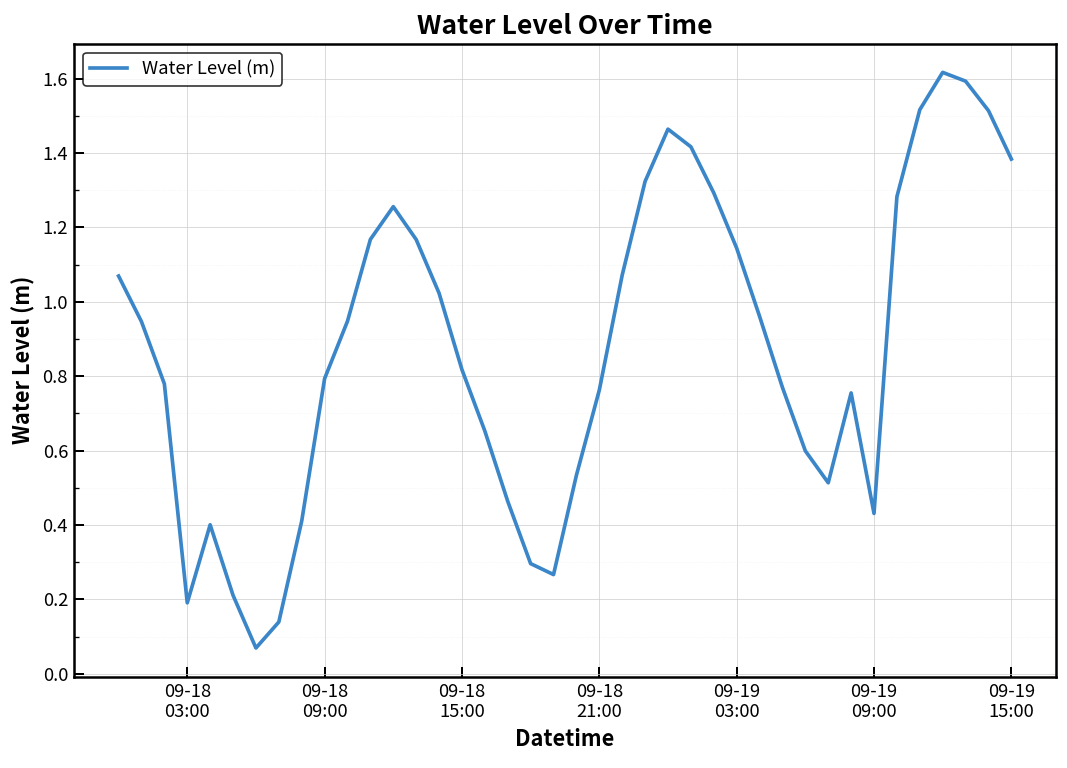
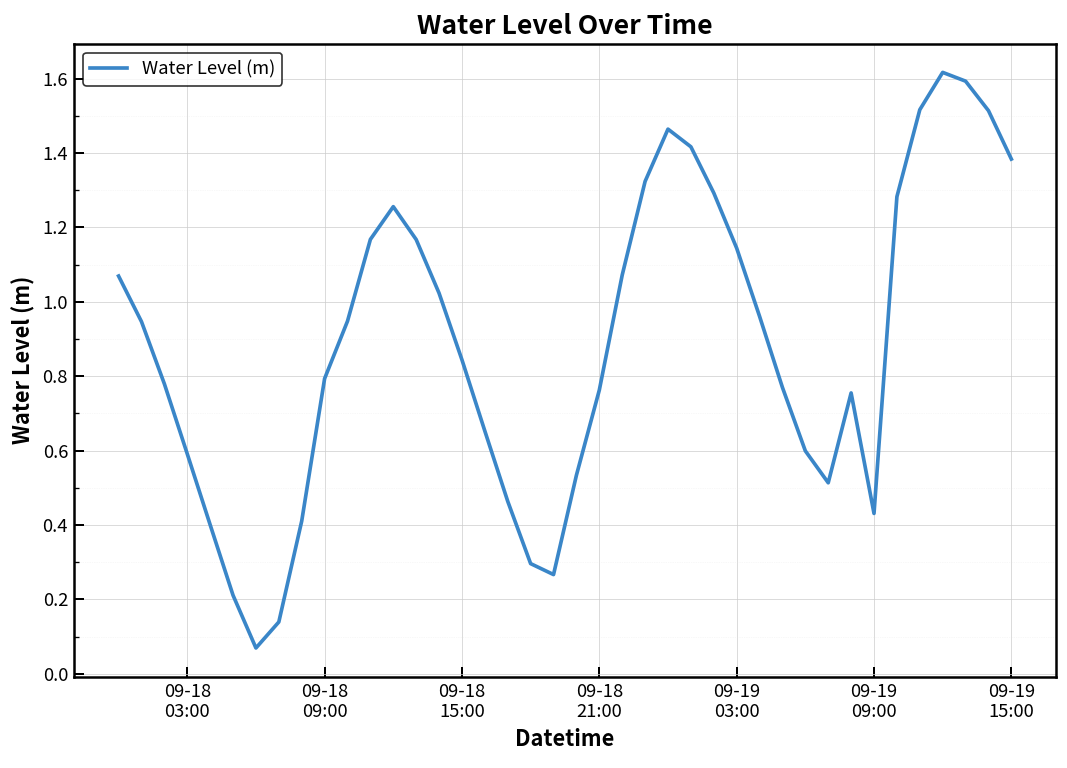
  {
-   "09-18 03:00": 0.19,
+   "09-18 03:00": 0.59,
    "09-18 09:00": 0.79,
-   "09-18 15:00": 0.82,
+   "09-18 15:00": 0.84,
    "09-18 21:00": 0.76,
    "09-19 03:00": 1.14,
    "09-19 09:00": 0.43,
    "09-19 15:00": 1.38
  }
